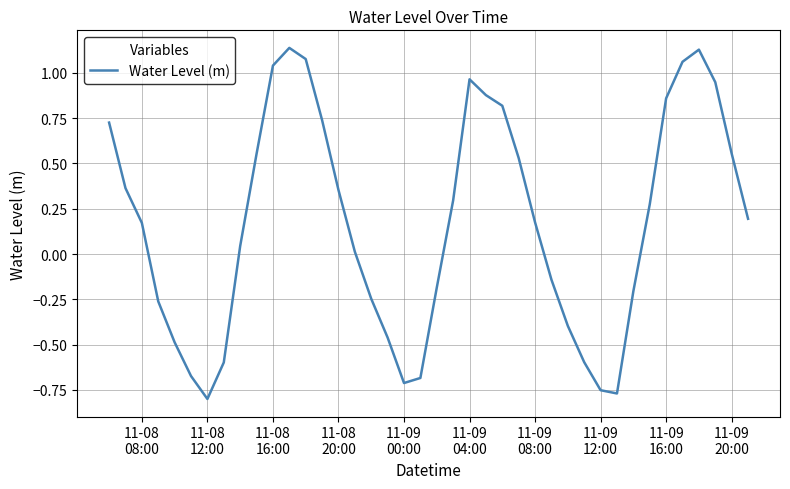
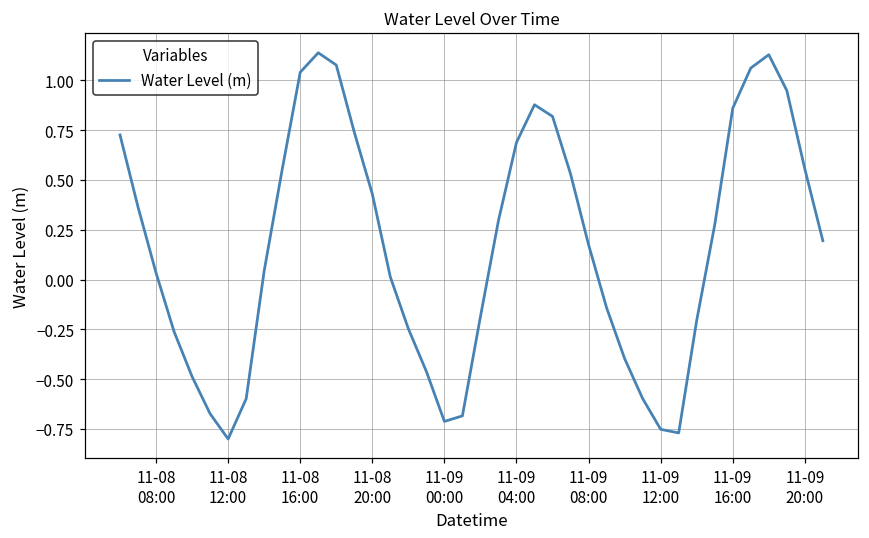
  {
-   "11-08 08:00": 0.17,
+   "11-08 08:00": 0.03,
    "11-08 12:00": -0.80,
    "11-08 16:00": 1.04,
-   "11-08 20:00": 0.35,
+   "11-08 20:00": 0.43,
    "11-09 00:00": -0.71,
-   "11-09 04:00": 0.96,
+   "11-09 04:00": 0.69,
    "11-09 08:00": 0.17,
    "11-09 12:00": -0.75,
    "11-09 16:00": 0.86,
    "11-09 20:00": 0.56
  }
